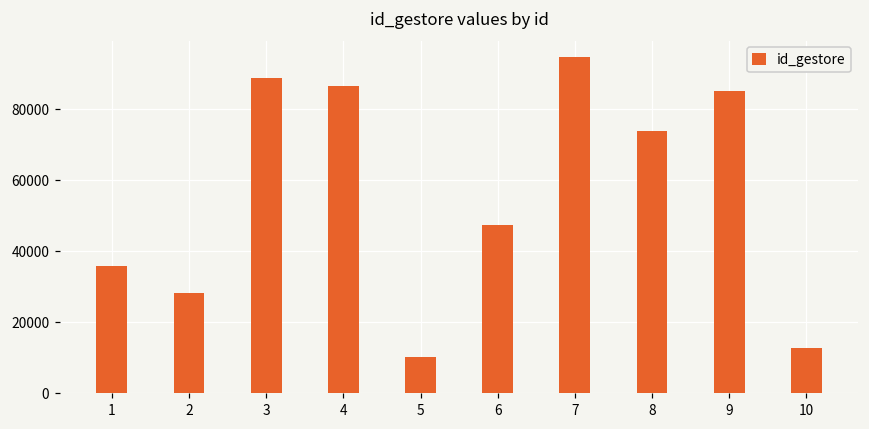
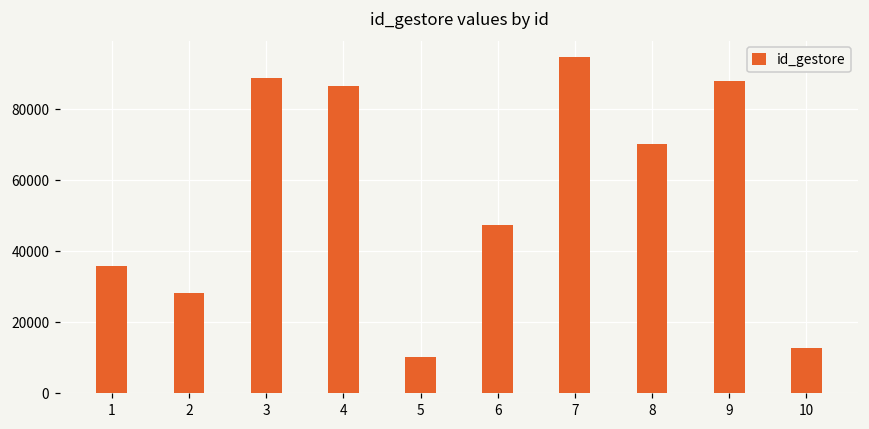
  {
    "1": 36000,
    "2": 28000,
    "3": 89000,
    "4": 86000,
    "5": 10000,
    "6": 47000,
    "7": 95000,
-   "8": 74000,
-   "9": 85000,
+   "8": 70000,
+   "9": 88000,
    "10": 13000
  }
